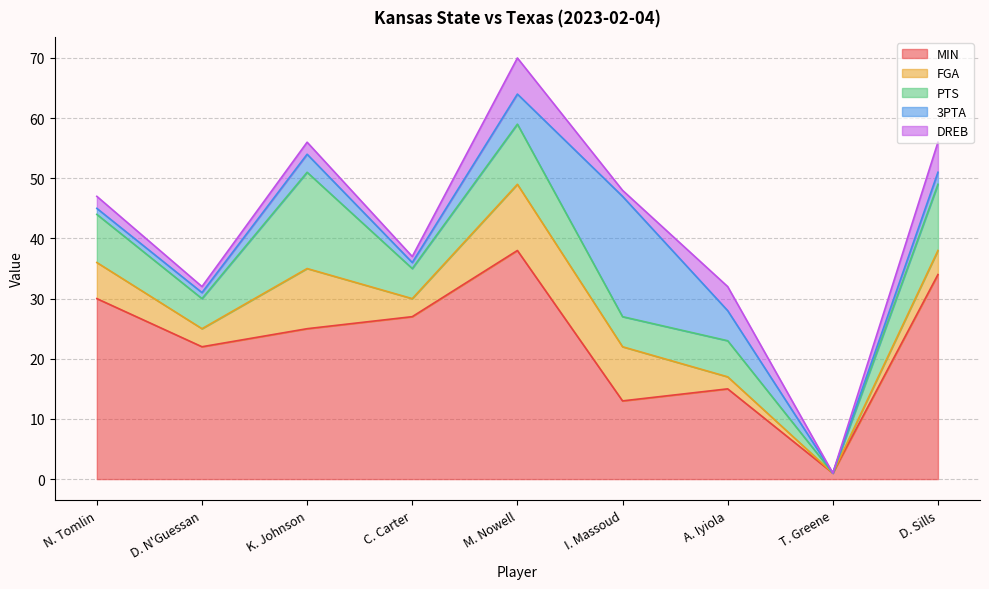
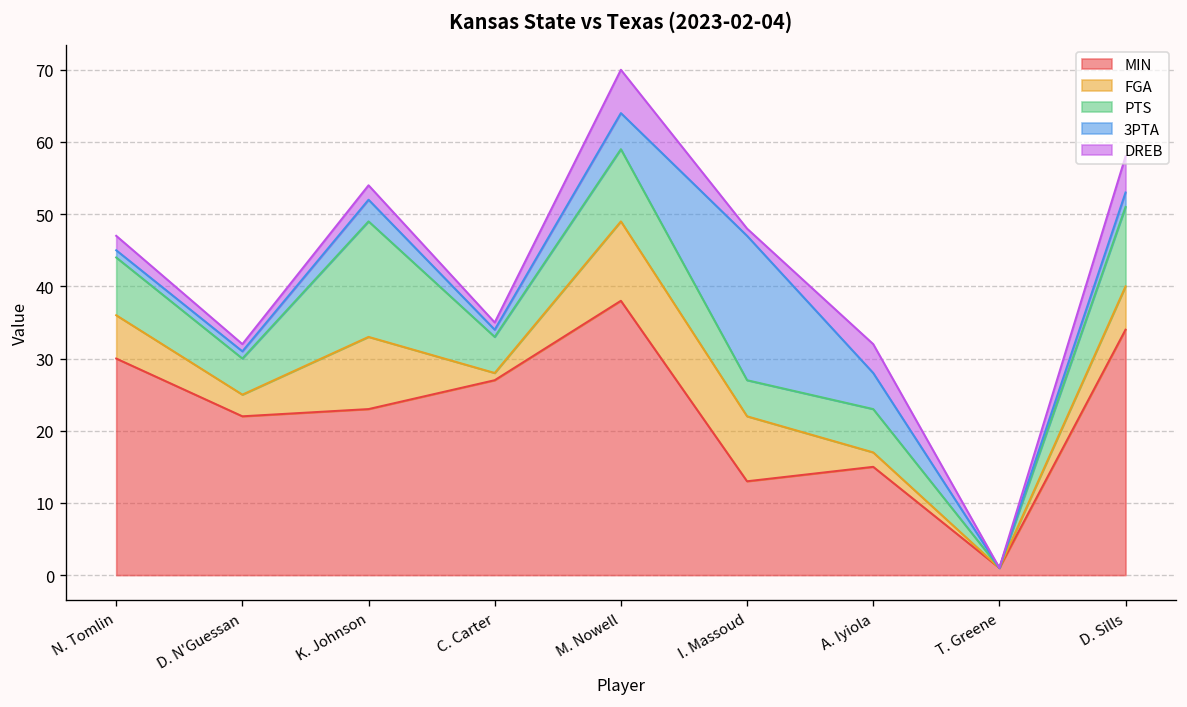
  {
    "MIN": {
      "N. Tomlin": 30,
      "D. N'Guessan": 22,
-     "K. Johnson": 25,
+     "K. Johnson": 23,
      "C. Carter": 27,
      "M. Nowell": 38,
      "I. Massoud": 13,
      "A. Iyiola": 15,
      "D. Sills": 34
    },
    "FGA": {
      "N. Tomlin": 6,
      "D. N'Guessan": 3,
      "K. Johnson": 10,
-     "C. Carter": 3,
+     "C. Carter": 1,
      "M. Nowell": 11,
      "I. Massoud": 9,
      "A. Iyiola": 2,
-     "D. Sills": 4
+     "D. Sills": 6
    },
    "PTS": {
      "N. Tomlin": 8,
      "D. N'Guessan": 5,
      "K. Johnson": 16,
      "C. Carter": 5,
      "M. Nowell": 10,
      "I. Massoud": 5,
      "A. Iyiola": 6,
      "D. Sills": 11
    },
    "3PTA": {
      "N. Tomlin": 1,
      "D. N'Guessan": 1,
      "K. Johnson": 3,
      "C. Carter": 1,
      "M. Nowell": 5,
      "I. Massoud": 20,
      "A. Iyiola": 5,
      "D. Sills": 2
    },
    "DREB": {
      "N. Tomlin": 2,
      "D. N'Guessan": 1,
      "K. Johnson": 2,
      "C. Carter": 1,
      "M. Nowell": 6,
      "I. Massoud": 1,
      "A. Iyiola": 4
    }
  }
